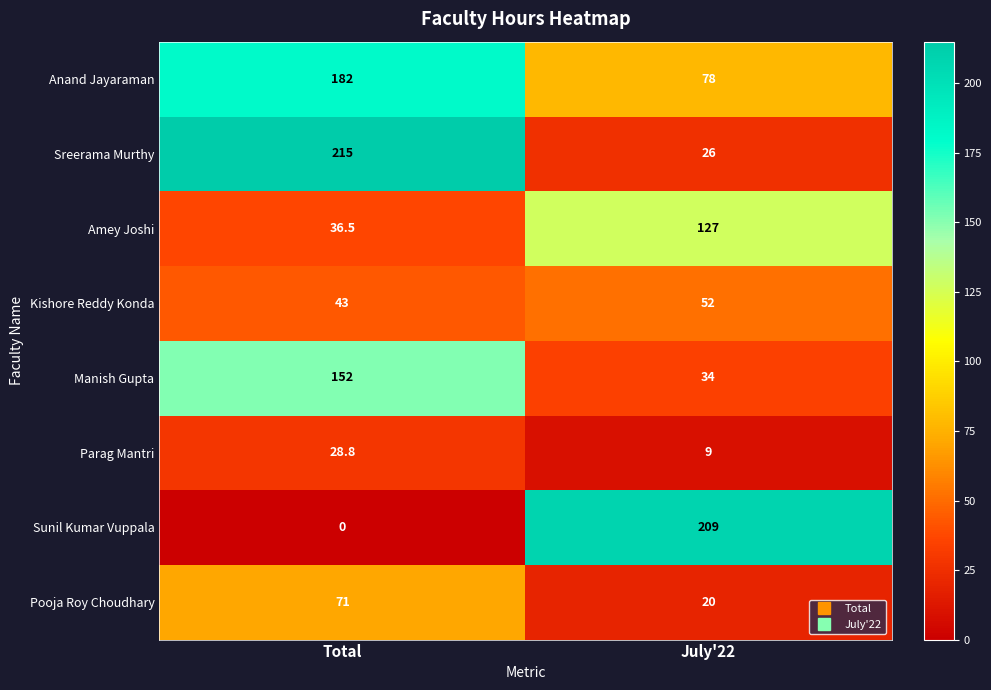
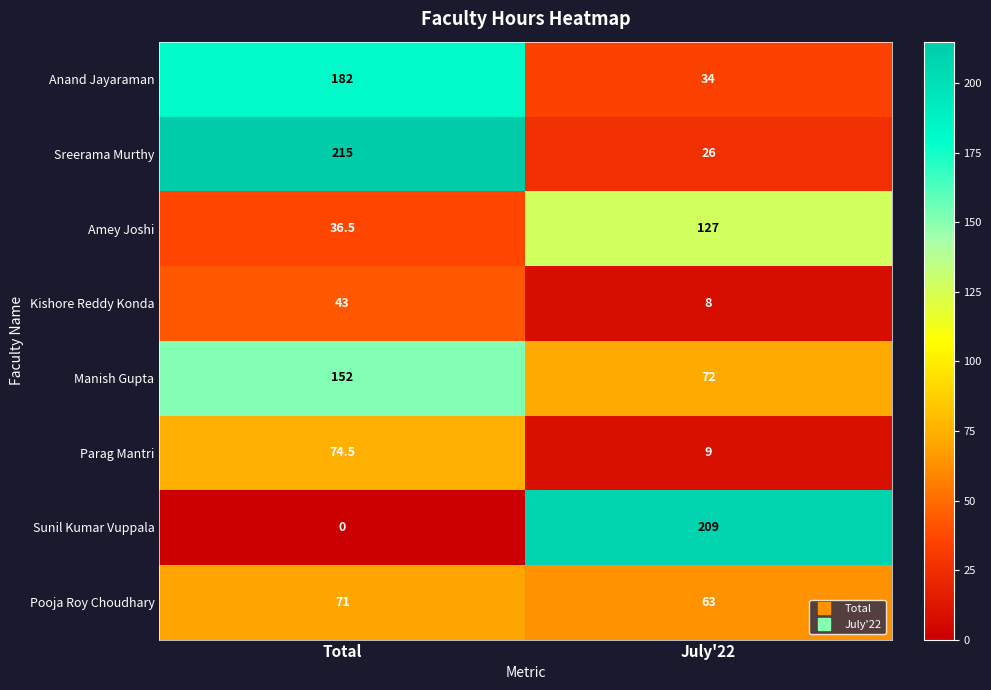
  {
    "Anand Jayaraman": {
      "Total": 182,
-     "July'22": 78
+     "July'22": 34
    },
    "Sreerama Murthy": {
      "Total": 215,
      "July'22": 26
    },
    "Amey Joshi": {
      "Total": 36.5,
      "July'22": 127
    },
    "Kishore Reddy Konda": {
      "Total": 43,
-     "July'22": 52
+     "July'22": 8
    },
    "Manish Gupta": {
      "Total": 152,
-     "July'22": 34
+     "July'22": 72
    },
    "Parag Mantri": {
-     "Total": 28.8,
+     "Total": 74.5,
      "July'22": 9
    },
    "Sunil Kumar Vuppala": {
      "Total": 0,
      "July'22": 209
    },
    "Pooja Roy Choudhary": {
      "Total": 71,
-     "July'22": 20
+     "July'22": 63
    }
  }
